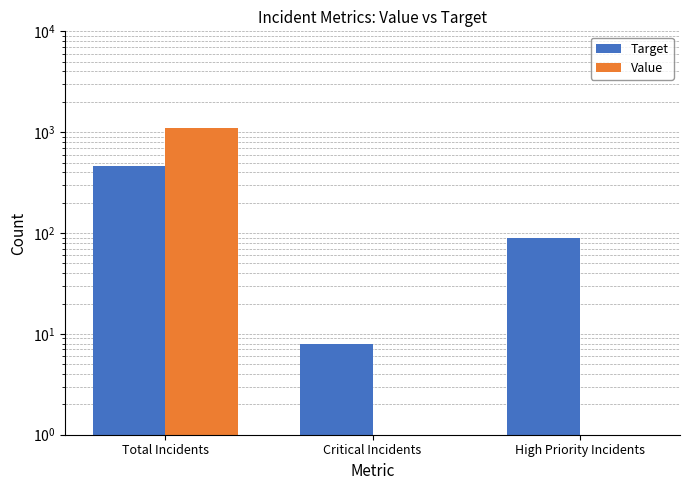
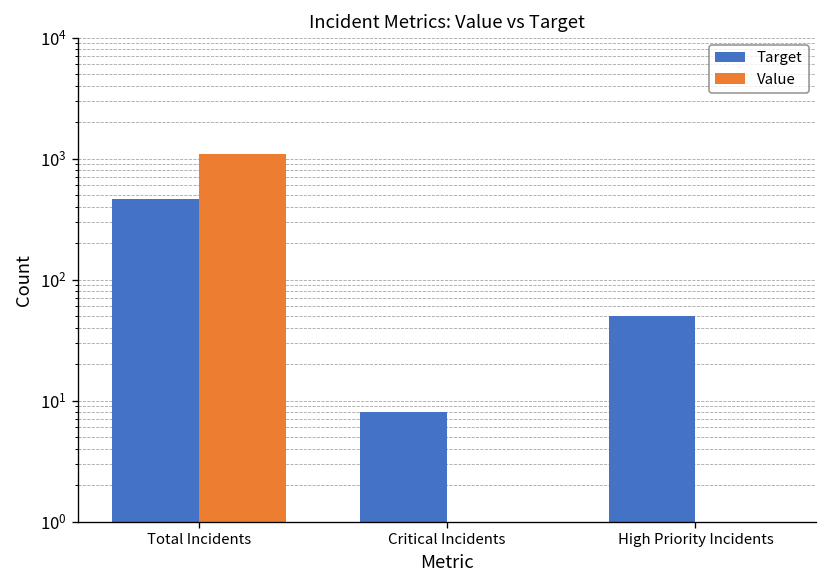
  {
    "Target": {
      "Total Incidents": 500,
      "Critical Incidents": 8,
-     "High Priority Incidents": 90
+     "High Priority Incidents": 50
    },
    "Value": {
      "Total Incidents": 1100
    }
  }
